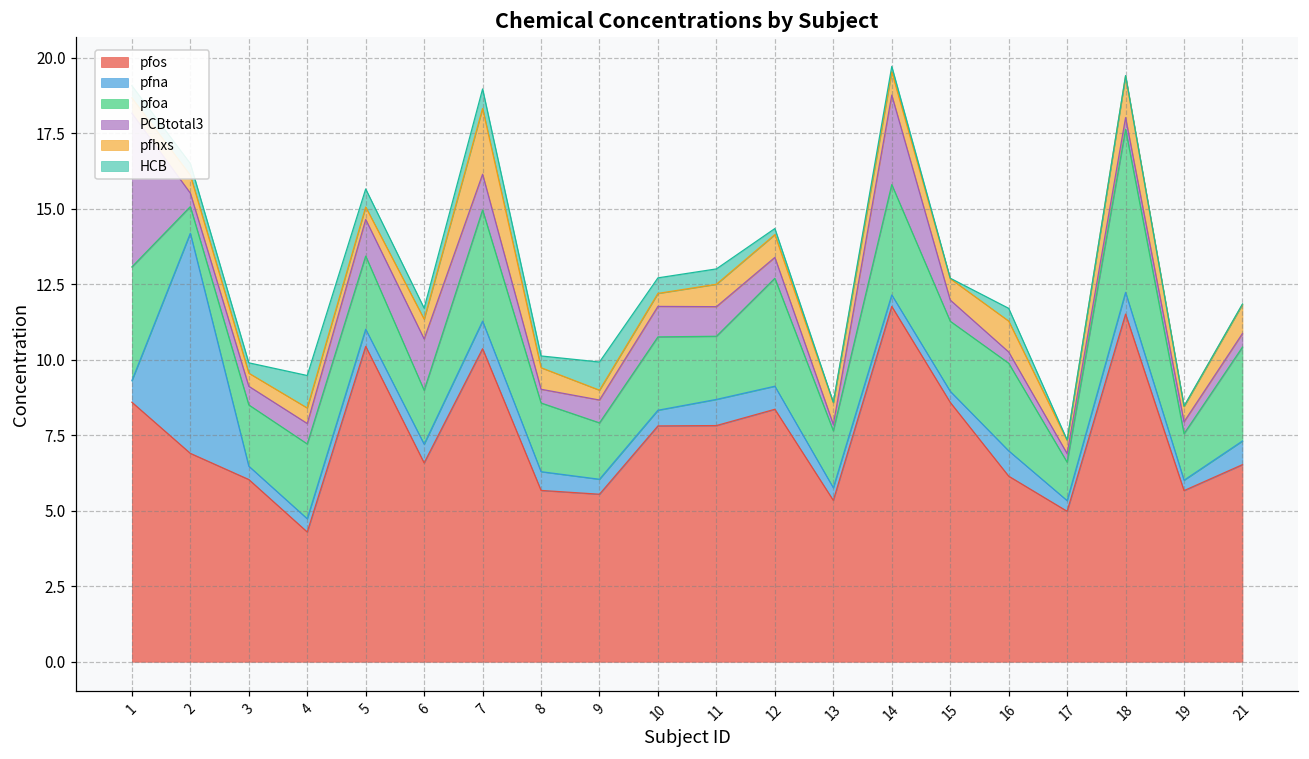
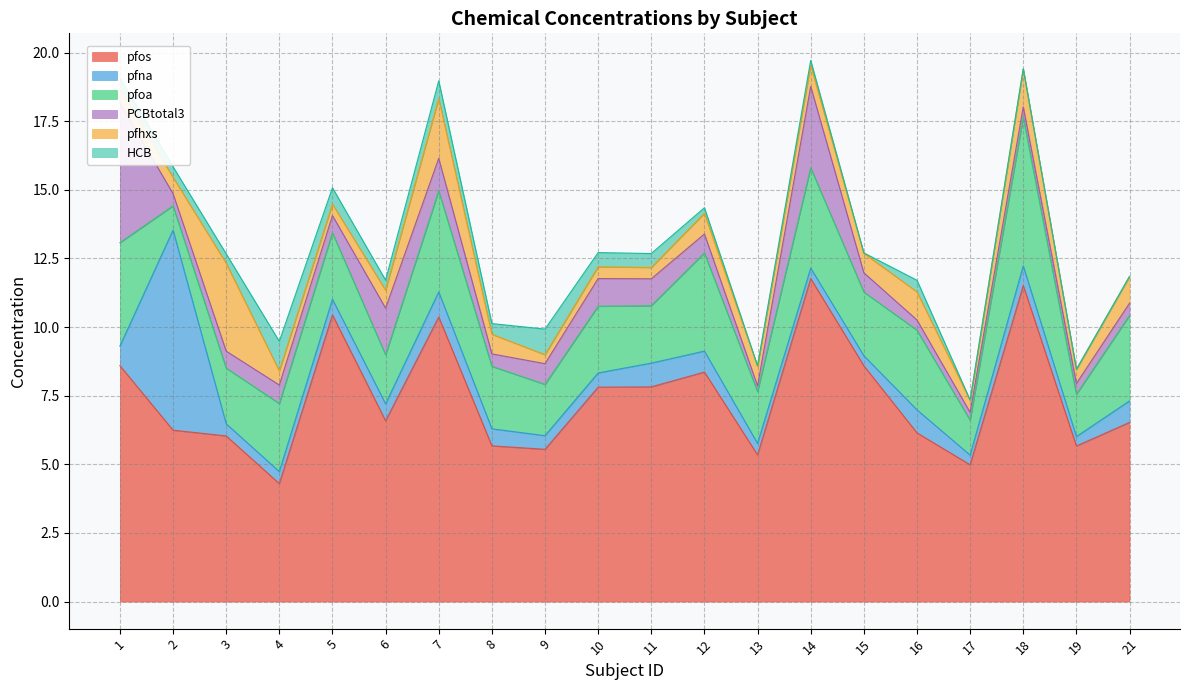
  {
    "pfos": {
      "1": 8.6,
-     "2": 6.9,
+     "2": 6.2,
      "3": 6.0,
      "4": 4.3,
      "5": 10.4,
      "6": 6.6,
      "7": 10.4,
      "8": 5.7,
      "9": 5.5,
      "10": 7.8,
      "11": 7.8,
      "12": 8.4,
      "13": 5.3,
      "14": 11.8,
      "15": 8.6,
      "16": 6.1,
      "17": 5.0,
      "18": 11.5,
      "19": 5.7,
      "21": 6.5
    },
    "pfna": {
      "1": 0.7,
      "2": 7.3,
      "3": 0.4,
      "4": 0.4,
      "5": 0.6,
      "6": 0.6,
      "7": 0.9,
      "8": 0.6,
      "9": 0.5,
      "10": 0.5,
      "11": 0.9,
      "12": 0.8,
      "13": 0.4,
      "14": 0.4,
      "15": 0.4,
      "16": 0.8,
      "17": 0.4,
      "18": 0.7,
      "19": 0.3,
      "21": 0.8
    },
    "PCBtotal3": {
      "2": 0.4,
      "3": 0.6,
      "4": 0.7,
-     "5": 1.2,
+     "5": 0.6,
      "6": 1.7,
      "7": 1.2,
      "8": 0.5,
      "9": 0.8,
      "10": 1.0,
      "11": 1.0,
      "12": 0.7,
      "13": 0.2,
      "14": 3.0,
      "15": 0.7,
      "16": 0.4,
      "17": 0.3,
      "18": 0.4,
      "19": 0.4,
      "21": 0.4
    },
    "pfhxs": {
-     "3": 0.4,
+     "3": 3.2,
      "4": 0.5,
      "5": 0.4,
      "6": 0.7,
      "7": 2.2,
      "8": 0.7,
      "9": 0.3,
      "10": 0.4,
-     "11": 0.7,
+     "11": 0.4,
      "12": 0.8,
      "14": 0.8,
      "16": 1.0
    }
  }
